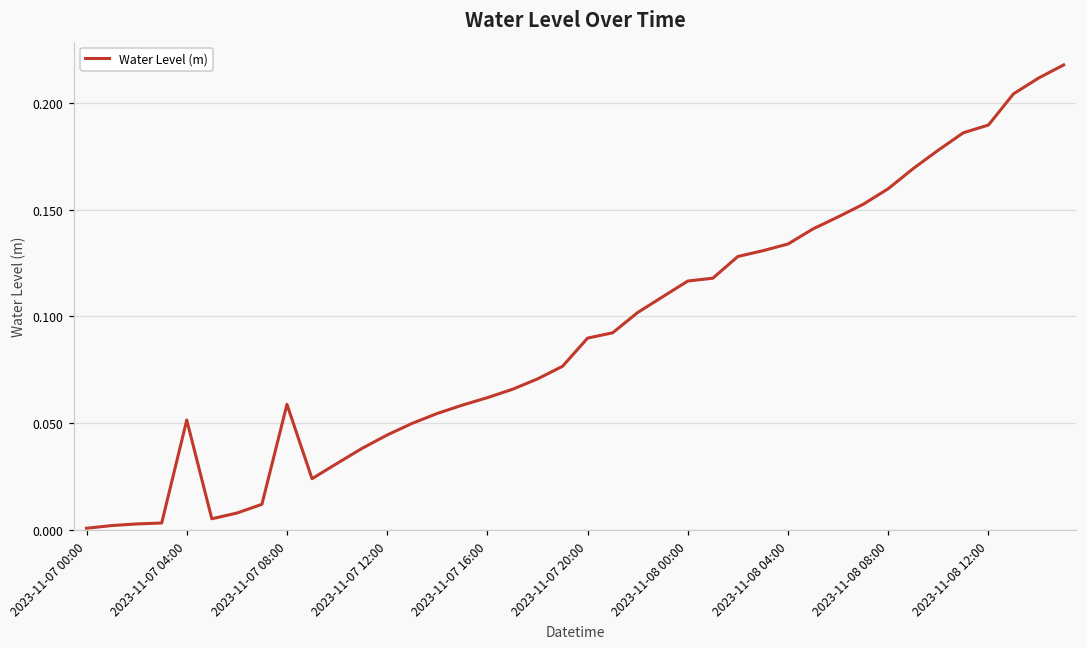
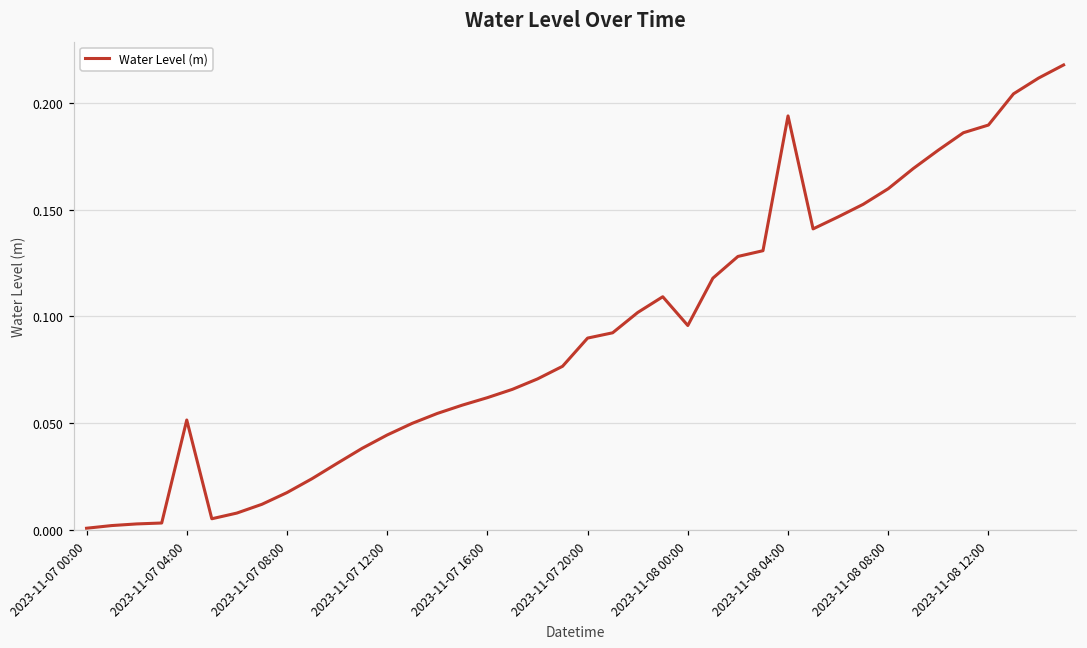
  {
    "2023-11-07 00:00": 0.001,
    "2023-11-07 04:00": 0.052,
-   "2023-11-07 08:00": 0.059,
+   "2023-11-07 08:00": 0.018,
    "2023-11-07 12:00": 0.045,
    "2023-11-07 16:00": 0.062,
    "2023-11-07 20:00": 0.090,
-   "2023-11-08 00:00": 0.117,
-   "2023-11-08 04:00": 0.134,
+   "2023-11-08 00:00": 0.096,
+   "2023-11-08 04:00": 0.194,
    "2023-11-08 08:00": 0.160,
    "2023-11-08 12:00": 0.190
  }
